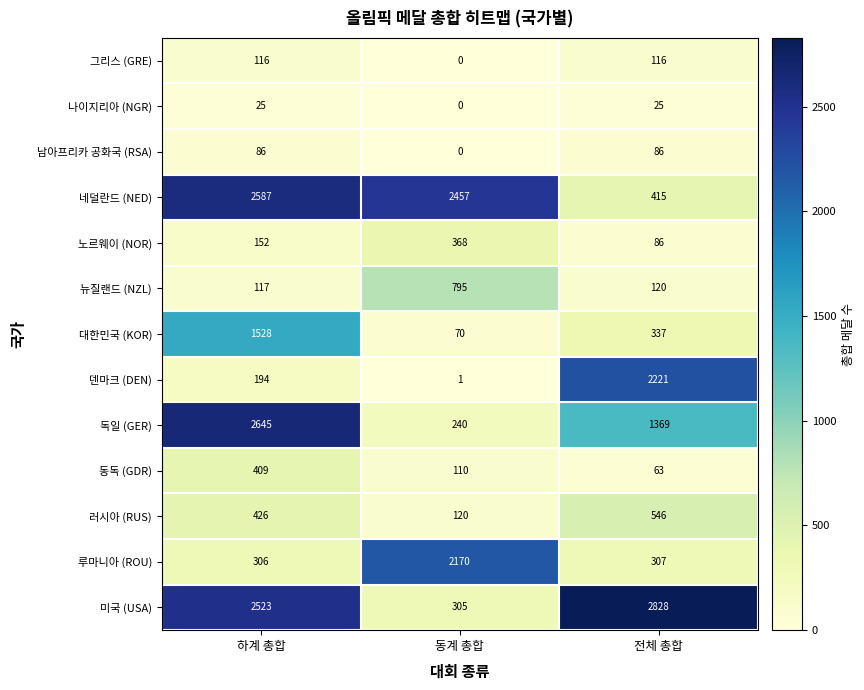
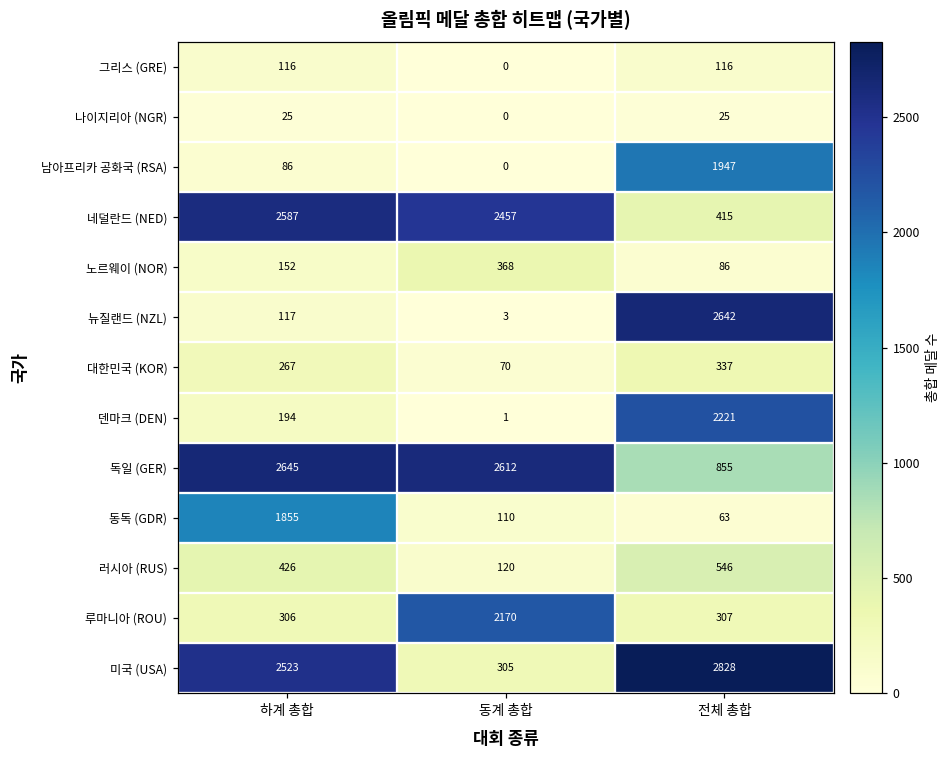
  {
    "그리스 (GRE)": {
      "하계 총합": 116,
      "동계 총합": 0,
      "전체 총합": 116
    },
    "나이지리아 (NGR)": {
      "하계 총합": 25,
      "동계 총합": 0,
      "전체 총합": 25
    },
    "남아프리카 공화국 (RSA)": {
      "하계 총합": 86,
      "동계 총합": 0,
-     "전체 총합": 86
+     "전체 총합": 1947
    },
    "네덜란드 (NED)": {
      "하계 총합": 2587,
      "동계 총합": 2457,
      "전체 총합": 415
    },
    "노르웨이 (NOR)": {
      "하계 총합": 152,
      "동계 총합": 368,
      "전체 총합": 86
    },
    "뉴질랜드 (NZL)": {
      "하계 총합": 117,
-     "동계 총합": 795,
-     "전체 총합": 120
+     "동계 총합": 3,
+     "전체 총합": 2642
    },
    "대한민국 (KOR)": {
-     "하계 총합": 1528,
+     "하계 총합": 267,
      "동계 총합": 70,
      "전체 총합": 337
    },
    "덴마크 (DEN)": {
      "하계 총합": 194,
      "동계 총합": 1,
      "전체 총합": 2221
    },
    "독일 (GER)": {
      "하계 총합": 2645,
-     "동계 총합": 240,
-     "전체 총합": 1369
+     "동계 총합": 2612,
+     "전체 총합": 855
    },
    "동독 (GDR)": {
-     "하계 총합": 409,
+     "하계 총합": 1855,
      "동계 총합": 110,
      "전체 총합": 63
    },
    "러시아 (RUS)": {
      "하계 총합": 426,
      "동계 총합": 120,
      "전체 총합": 546
    },
    "루마니아 (ROU)": {
      "하계 총합": 306,
      "동계 총합": 2170,
      "전체 총합": 307
    },
    "미국 (USA)": {
      "하계 총합": 2523,
      "동계 총합": 305,
      "전체 총합": 2828
    }
  }
